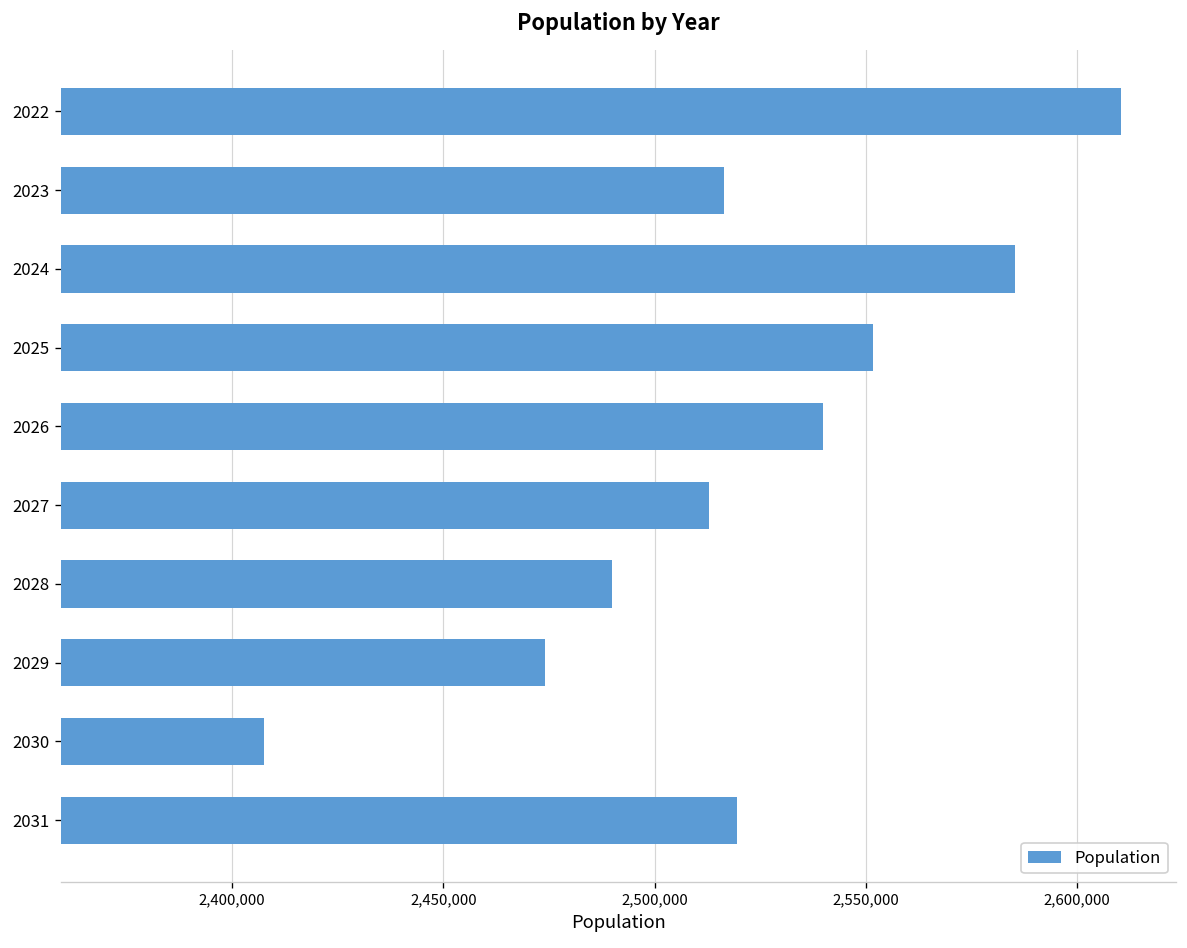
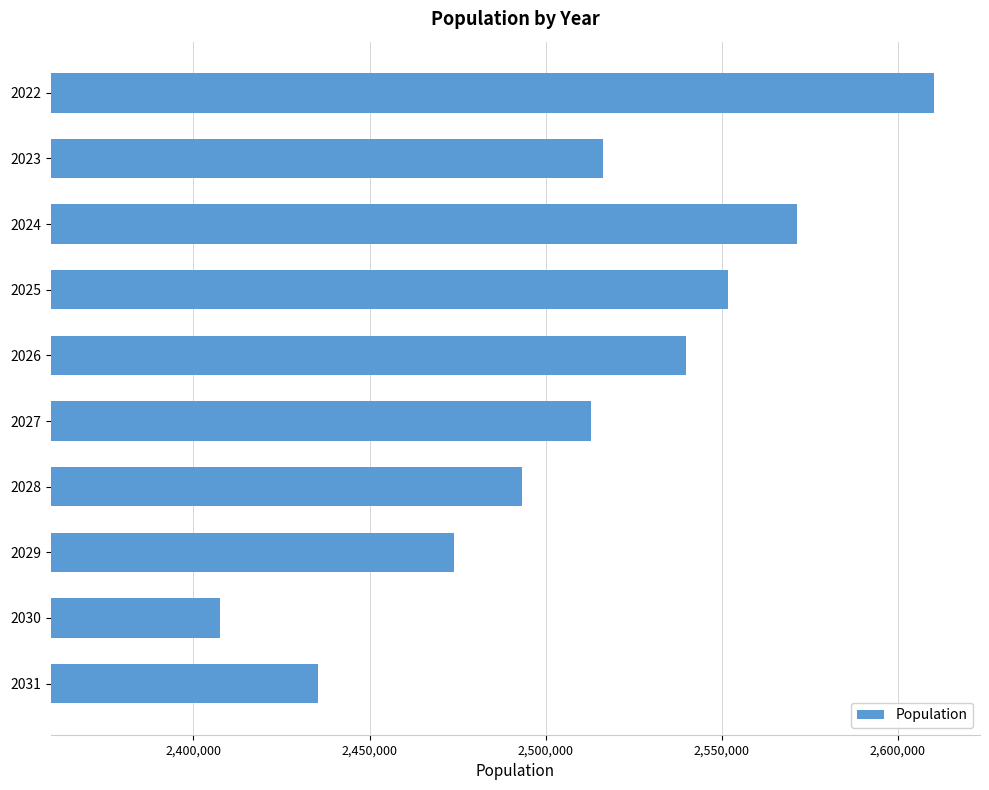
  {
    "2022": "2,610,000",
    "2023": "2,516,000",
-   "2024": "2,585,000",
+   "2024": "2,571,000",
    "2025": "2,552,000",
    "2026": "2,540,000",
    "2027": "2,513,000",
-   "2028": "2,490,000",
+   "2028": "2,493,000",
    "2029": "2,474,000",
    "2030": "2,408,000",
-   "2031": "2,520,000"
+   "2031": "2,435,000"
  }
